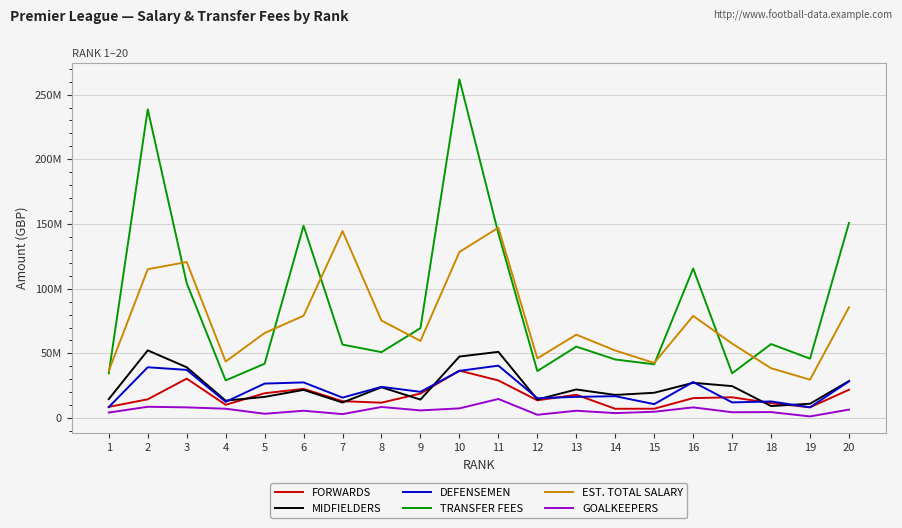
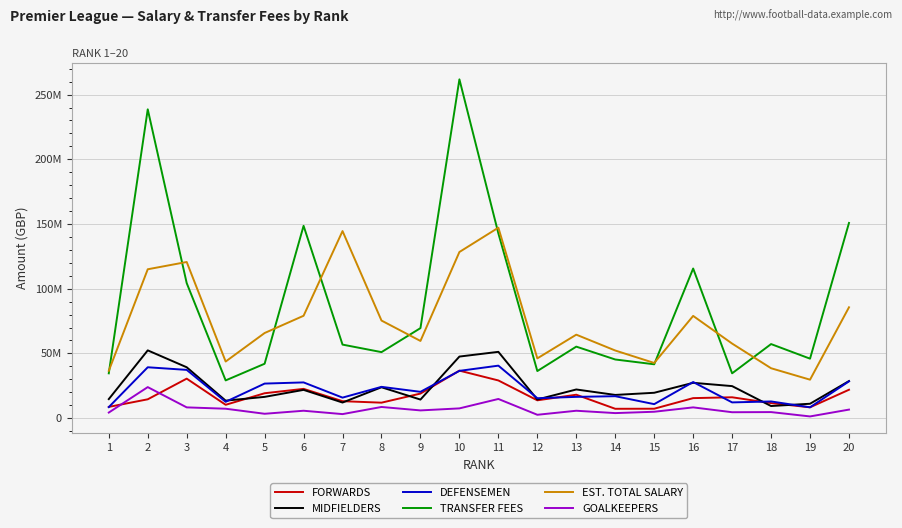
  {
    "FORWARDS": {
      "2": 15000000,
      "3": 31000000,
      "4": 10000000,
      "5": 19000000,
      "8": 12000000,
      "11": 29000000,
      "14": 7000000,
      "15": 7000000,
      "16": 15000000,
      "17": 16000000,
      "20": 22000000
    },
    "MIDFIELDERS": {
      "1": 15000000,
      "2": 52000000,
      "3": 39000000,
      "5": 16000000,
      "9": 14000000,
      "10": 48000000,
      "11": 51000000,
      "13": 22000000,
      "15": 20000000,
      "17": 25000000,
      "18": 9000000,
      "19": 11000000
    },
    "DEFENSEMEN": {
      "2": 39000000,
      "3": 37000000,
      "5": 27000000,
      "6": 28000000,
      "7": 16000000,
      "11": 41000000,
      "15": 11000000,
      "17": 12000000
    },
    "TRANSFER FEES": {
      "2": 239000000,
      "3": 104000000,
      "4": 29000000,
      "5": 42000000,
      "6": 149000000,
      "7": 57000000,
      "8": 51000000,
      "9": 70000000,
      "10": 262000000,
      "11": 143000000,
      "12": 36000000,
      "13": 55000000,
      "14": 45000000,
      "16": 116000000,
      "17": 35000000,
      "18": 57000000,
      "19": 46000000,
      "20": 151000000
    },
    "EST. TOTAL SALARY": {
      "2": 115000000,
      "3": 121000000,
      "4": 44000000,
      "5": 66000000,
      "6": 79000000,
      "7": 145000000,
      "8": 75000000,
      "9": 60000000,
      "10": 128000000,
      "11": 147000000,
      "12": 46000000,
      "13": 64000000,
      "14": 52000000,
      "16": 79000000,
      "17": 58000000,
      "18": 39000000,
      "19": 30000000,
      "20": 86000000
    },
    "GOALKEEPERS": {
      "1": 4000000,
-     "2": 9000000,
+     "2": 24000000,
      "3": 8000000,
      "4": 7000000,
      "5": 3000000,
      "6": 6000000,
      "7": 3000000,
      "8": 9000000,
      "9": 6000000,
      "10": 8000000,
      "11": 15000000,
      "12": 3000000,
      "13": 6000000,
      "14": 4000000,
      "15": 5000000,
      "16": 8000000,
      "17": 5000000,
      "18": 5000000,
      "19": 1000000,
      "20": 7000000
    }
  }
